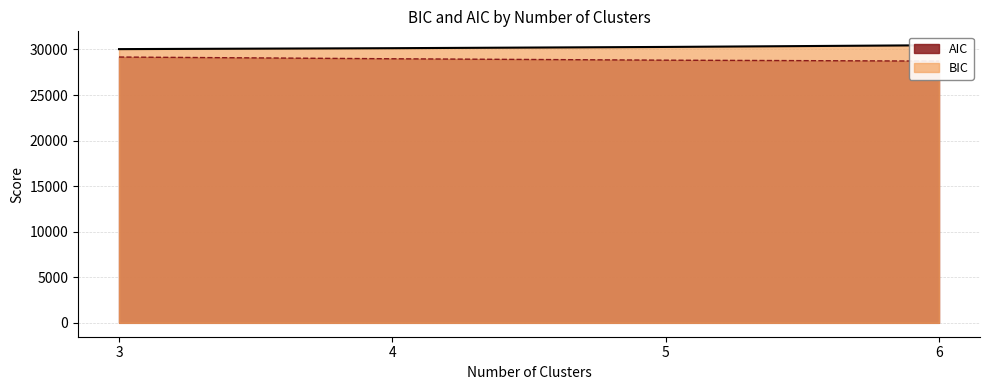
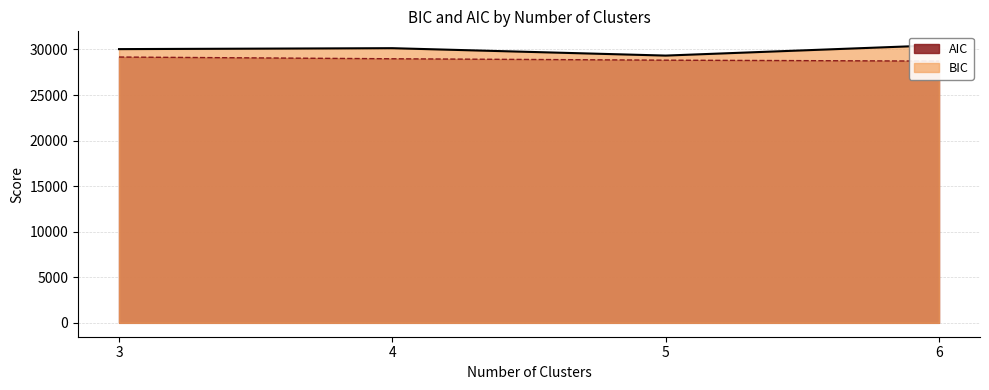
  {
    "AIC": {
      "3": 29000,
      "4": 29000,
      "5": 29000
    },
    "BIC": {
      "3": 30000,
      "4": 30000,
-     "5": 30000
+     "5": 29000
    }
  }
